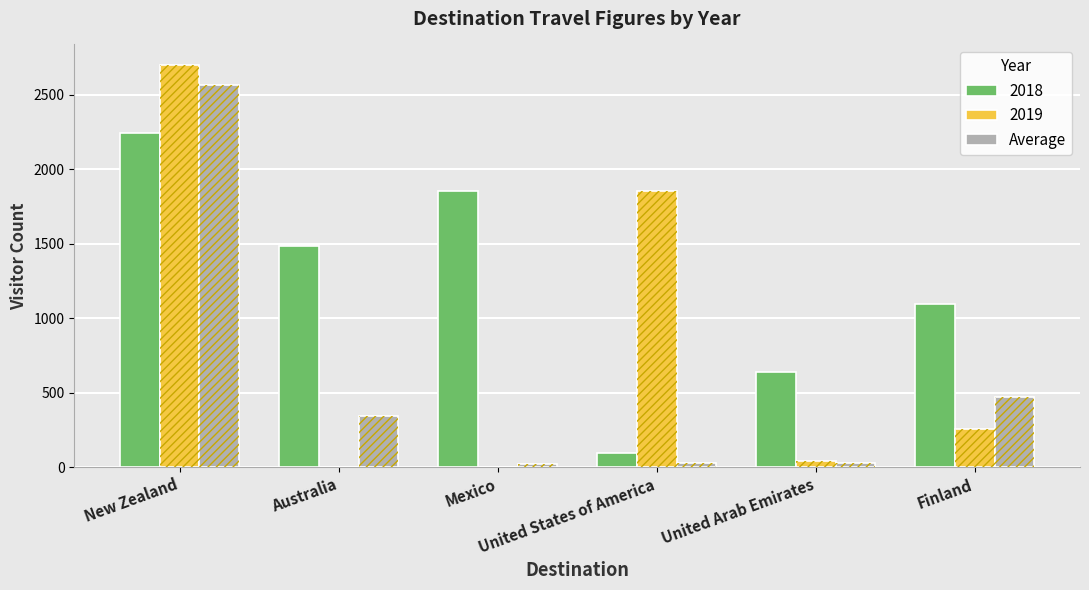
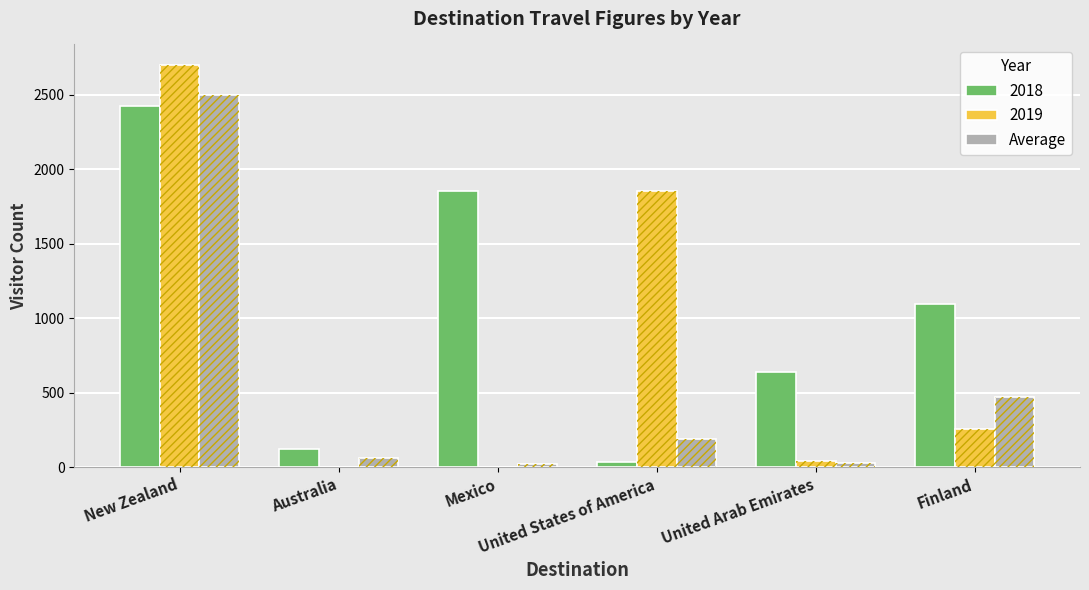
  {
    "2018": {
-     "New Zealand": 2240,
-     "Australia": 1480,
+     "New Zealand": 2420,
+     "Australia": 120,
      "Mexico": 1850,
-     "United States of America": 100,
+     "United States of America": 30,
      "United Arab Emirates": 640,
      "Finland": 1100
    },
    "2019": {
      "New Zealand": 2700,
      "Australia": 0,
      "Mexico": 0,
      "United States of America": 1850,
      "United Arab Emirates": 40,
      "Finland": 250
    },
    "Average": {
-     "New Zealand": 2560,
-     "Australia": 340,
+     "New Zealand": 2500,
+     "Australia": 60,
      "Mexico": 20,
-     "United States of America": 30,
+     "United States of America": 190,
      "United Arab Emirates": 20,
      "Finland": 470
    }
  }
